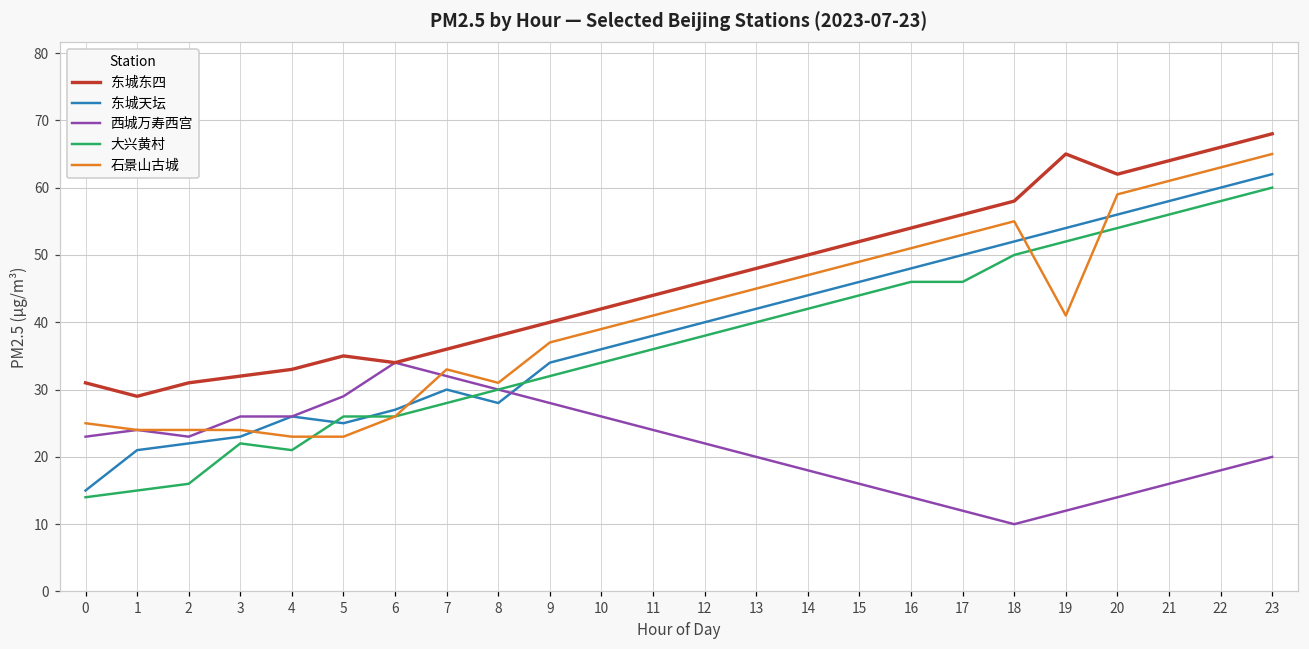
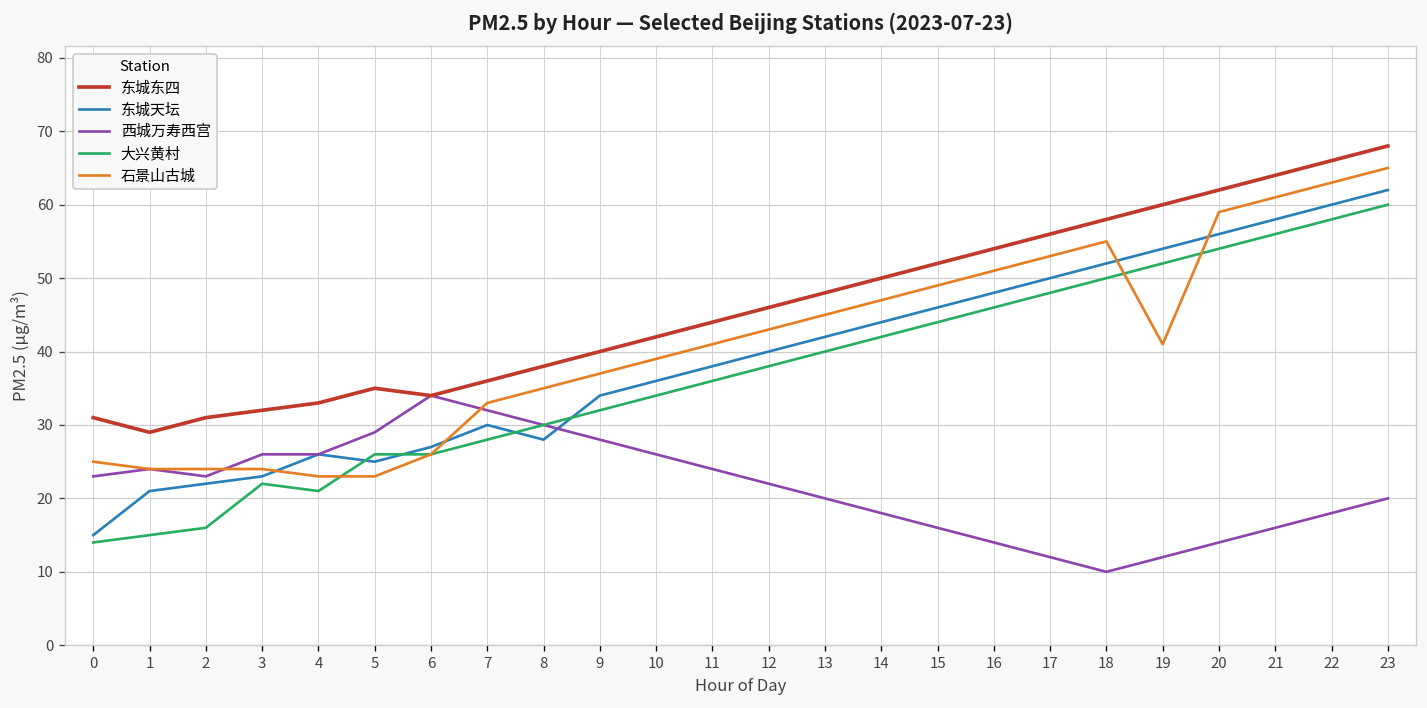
  {
    "东城东四": {
      "0": 31,
      "1": 29,
      "2": 31,
      "3": 32,
      "4": 33,
      "5": 35,
      "7": 36,
      "8": 38,
      "9": 40,
      "10": 42,
      "11": 44,
      "12": 46,
      "13": 48,
      "14": 50,
      "15": 52,
      "16": 54,
      "17": 56,
      "18": 58,
-     "19": 65,
+     "19": 60,
      "20": 62,
      "21": 64,
      "22": 66,
      "23": 68
    },
    "东城天坛": {
      "0": 15,
      "1": 21,
      "2": 22,
      "3": 23,
      "5": 25,
      "6": 27,
      "7": 30,
      "8": 28,
      "9": 34,
      "10": 36,
      "11": 38,
      "12": 40,
      "13": 42,
      "14": 44,
      "15": 46,
      "16": 48,
      "17": 50,
      "18": 52,
      "19": 54,
      "20": 56,
      "21": 58,
      "22": 60,
      "23": 62
    },
    "西城万寿西宫": {
      "0": 23,
      "2": 23,
      "3": 26,
      "5": 29,
      "7": 32,
      "9": 28,
      "10": 26,
      "11": 24,
      "12": 22,
      "13": 20,
      "14": 18,
      "15": 16,
      "16": 14,
      "17": 12,
      "18": 10,
      "19": 12,
      "20": 14,
      "21": 16,
      "22": 18,
      "23": 20
    },
    "大兴黄村": {
      "0": 14,
      "1": 15,
      "2": 16,
      "3": 22,
      "4": 21,
      "5": 26,
      "7": 28,
      "9": 32,
      "10": 34,
      "11": 36,
      "12": 38,
      "13": 40,
      "14": 42,
      "15": 44,
      "16": 46,
-     "17": 46,
+     "17": 48,
      "18": 50,
      "19": 52,
      "20": 54,
      "21": 56,
      "22": 58,
      "23": 60
    },
    "石景山古城": {
      "0": 25,
      "2": 24,
      "3": 24,
      "4": 23,
      "5": 23,
      "7": 33,
-     "8": 31,
+     "8": 35,
      "9": 37,
      "10": 39,
      "11": 41,
      "12": 43,
      "13": 45,
      "14": 47,
      "15": 49,
      "16": 51,
      "17": 53,
      "18": 55,
      "19": 41,
      "20": 59,
      "21": 61,
      "22": 63,
      "23": 65
    }
  }
